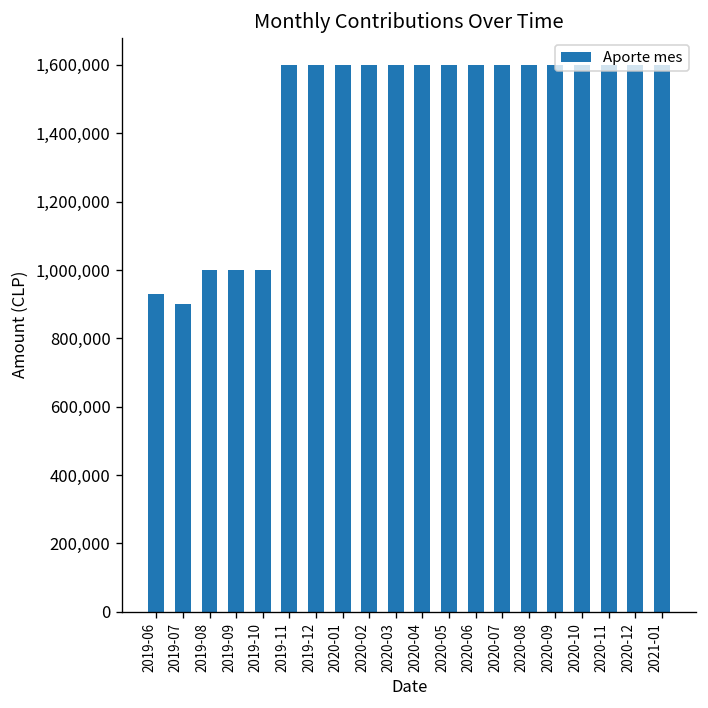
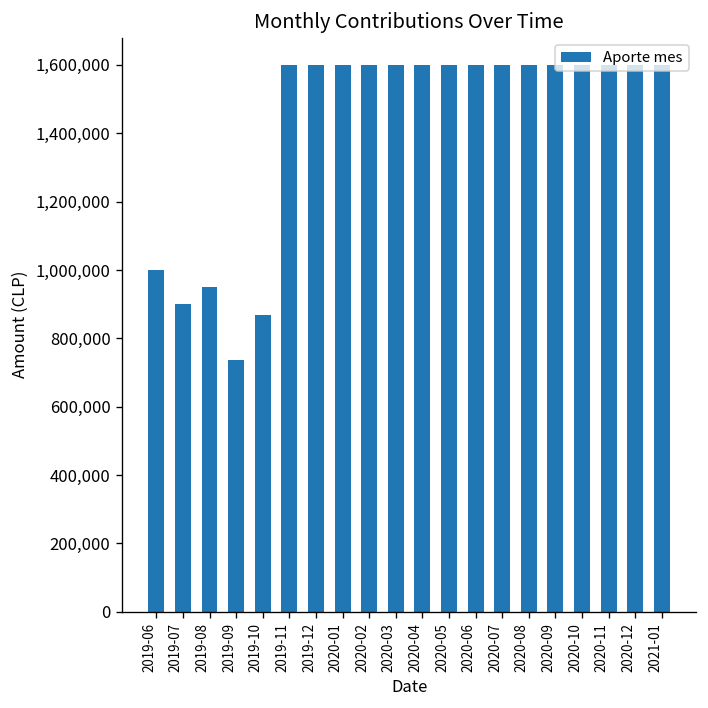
  {
-   "2019-06": "930,000",
+   "2019-06": "1,000,000",
    "2019-07": "900,000",
-   "2019-08": "1,000,000",
-   "2019-09": "1,000,000",
-   "2019-10": "1,000,000",
+   "2019-08": "950,000",
+   "2019-09": "740,000",
+   "2019-10": "870,000",
    "2019-11": "1,600,000",
    "2019-12": "1,600,000",
    "2020-01": "1,600,000",
    "2020-02": "1,600,000",
    "2020-03": "1,600,000",
    "2020-04": "1,600,000",
    "2020-05": "1,600,000",
    "2020-06": "1,600,000",
    "2020-07": "1,600,000",
    "2020-08": "1,600,000"
  }
